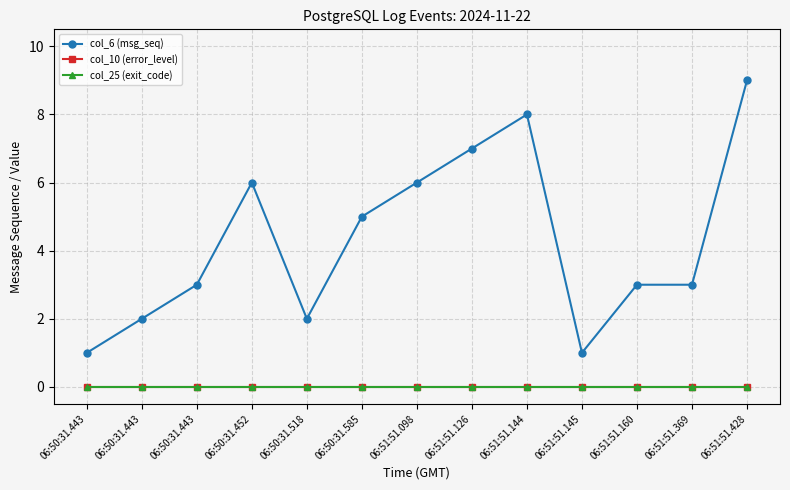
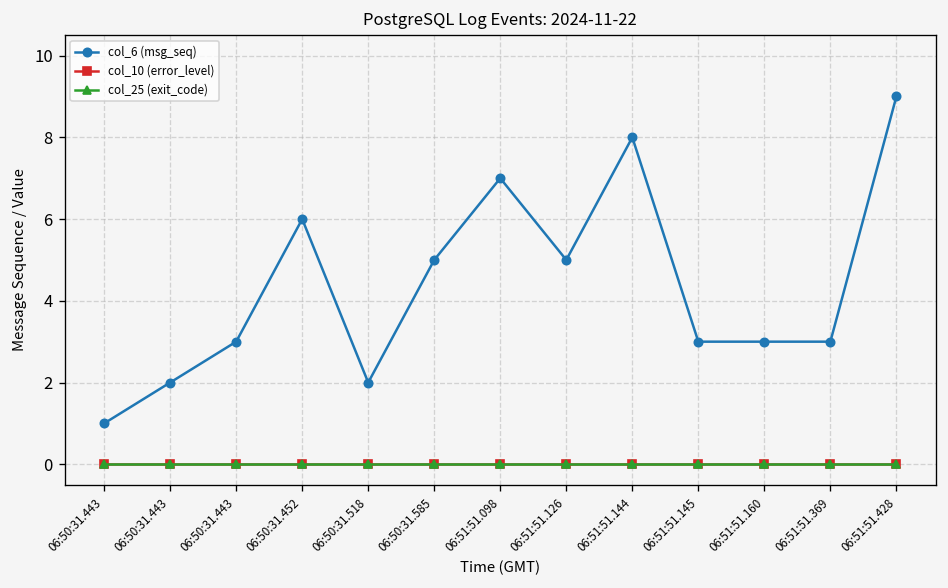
  {
    "col_6 (msg_seq)": {
      "06:50:31.452": 6,
      "06:50:31.518": 2,
      "06:50:31.585": 5,
-     "06:51:51.098": 6,
-     "06:51:51.126": 7,
+     "06:51:51.098": 7,
+     "06:51:51.126": 5,
      "06:51:51.144": 8,
-     "06:51:51.145": 1,
+     "06:51:51.145": 3,
      "06:51:51.160": 3,
      "06:51:51.369": 3,
      "06:51:51.428": 9
    },
    "col_25 (exit_code)": {
      "06:50:31.452": 0,
      "06:50:31.518": 0,
      "06:50:31.585": 0,
      "06:51:51.098": 0,
      "06:51:51.126": 0,
      "06:51:51.144": 0,
      "06:51:51.145": 0,
      "06:51:51.160": 0,
      "06:51:51.369": 0,
      "06:51:51.428": 0
    }
  }
